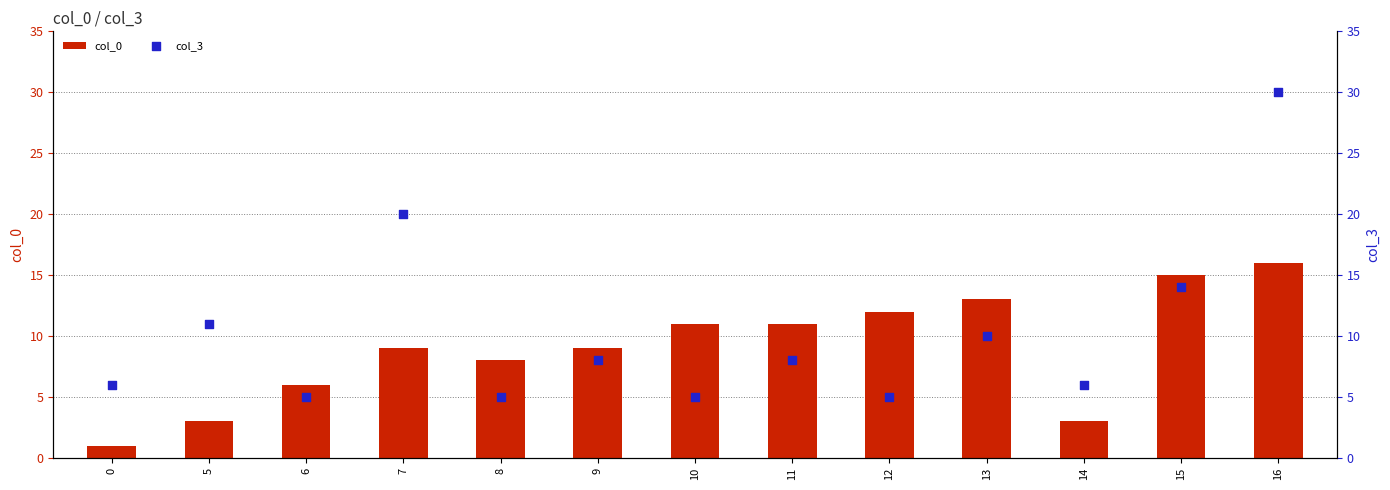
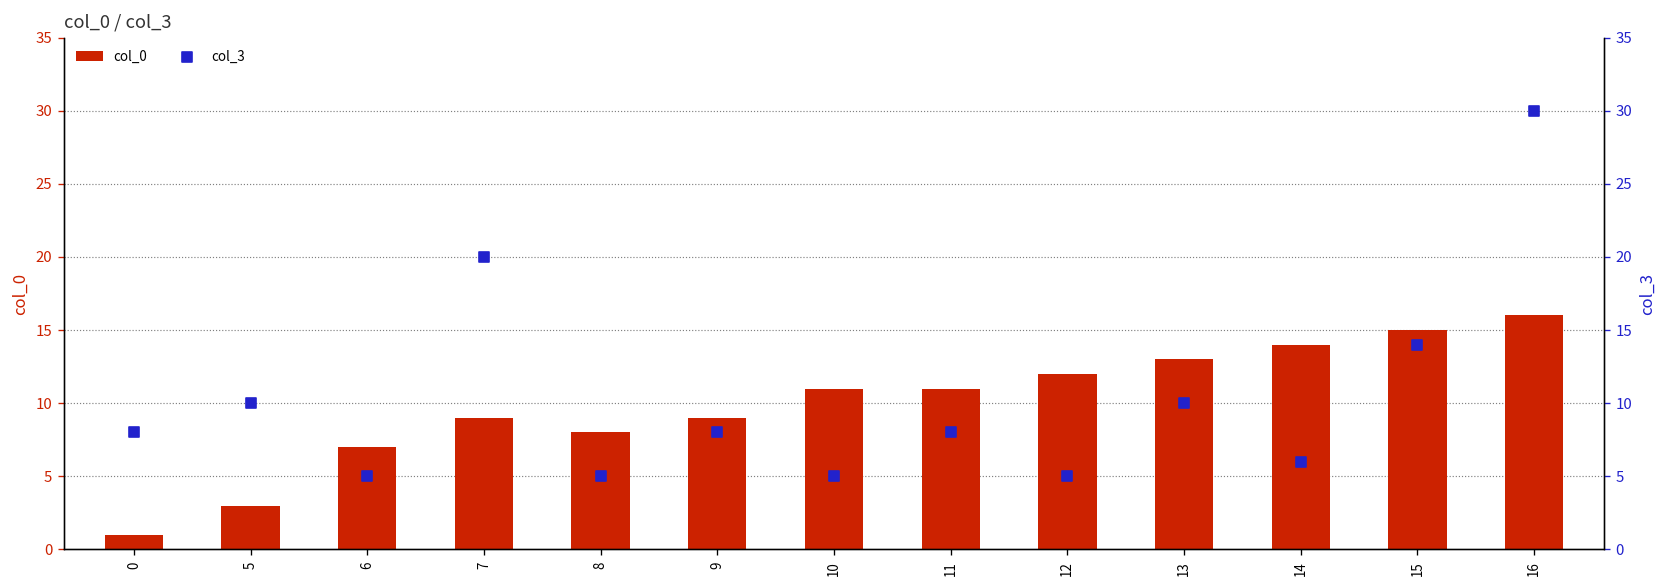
  {
    "col_0": {
      "0": 1,
      "5": 3,
-     "6": 6,
+     "6": 7,
      "7": 9,
      "8": 8,
      "9": 9,
      "10": 11,
      "11": 11,
      "12": 12,
      "13": 13,
-     "14": 3,
+     "14": 14,
      "15": 15,
      "16": 16
    },
    "col_3": {
-     "0": 6,
-     "5": 11
+     "0": 8,
+     "5": 10
    }
  }
